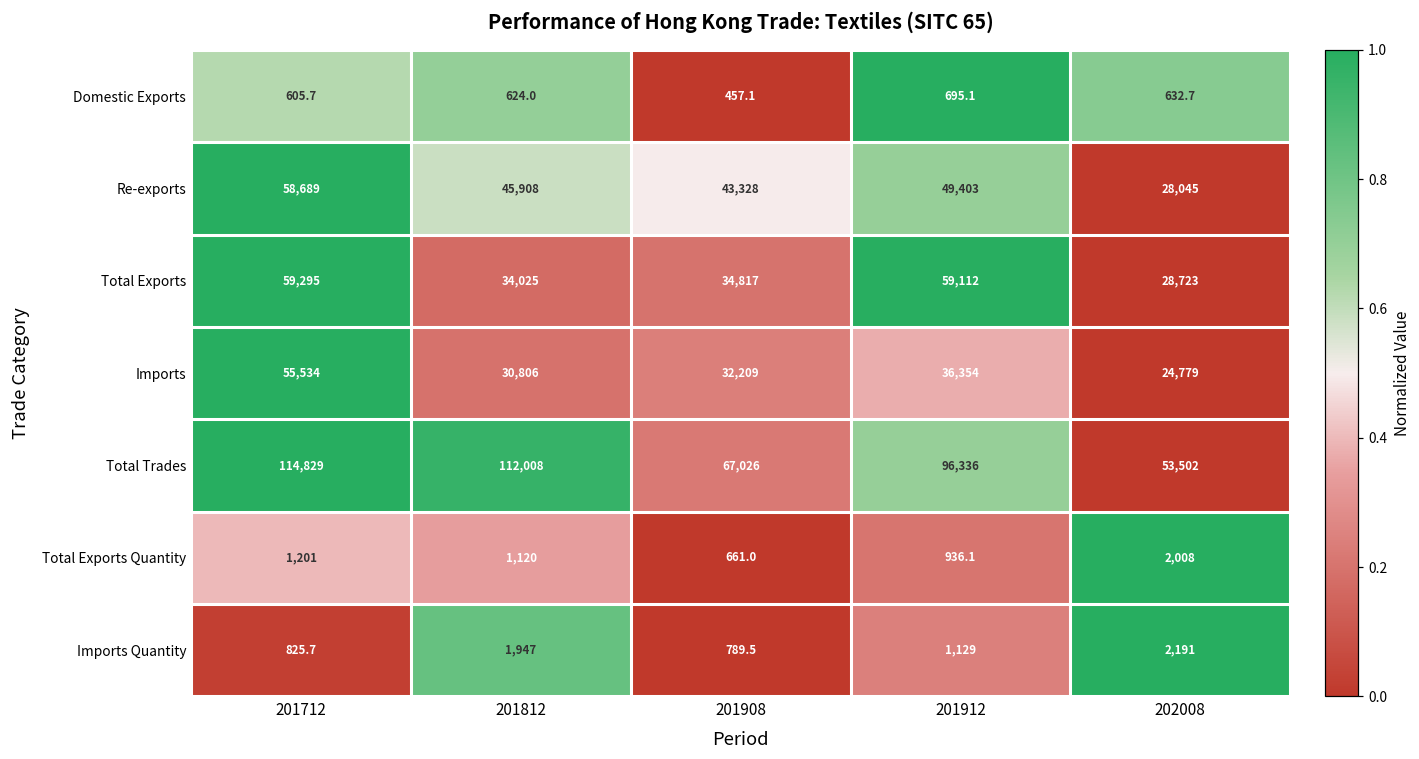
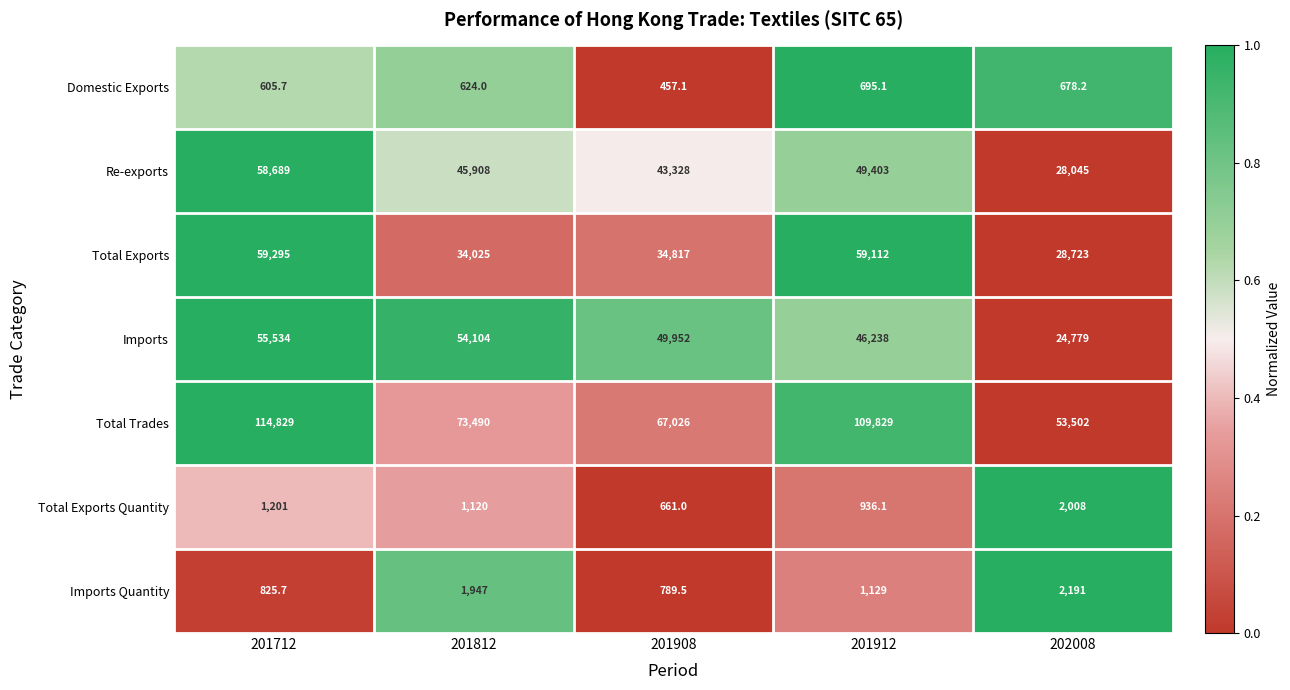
  {
    "Domestic Exports": {
      "201712": "605.7",
      "201812": "624.0",
      "201908": "457.1",
      "201912": "695.1",
-     "202008": "632.7"
+     "202008": "678.2"
    },
    "Re-exports": {
      "201712": "58,689",
      "201812": "45,908",
      "201908": "43,328",
      "201912": "49,403",
      "202008": "28,045"
    },
    "Total Exports": {
      "201712": "59,295",
      "201812": "34,025",
      "201908": "34,817",
      "201912": "59,112",
      "202008": "28,723"
    },
    "Imports": {
      "201712": "55,534",
-     "201812": "30,806",
-     "201908": "32,209",
-     "201912": "36,354",
+     "201812": "54,104",
+     "201908": "49,952",
+     "201912": "46,238",
      "202008": "24,779"
    },
    "Total Trades": {
      "201712": "114,829",
-     "201812": "112,008",
+     "201812": "73,490",
      "201908": "67,026",
-     "201912": "96,336",
+     "201912": "109,829",
      "202008": "53,502"
    },
    "Total Exports Quantity": {
      "201712": "1,201",
      "201812": "1,120",
      "201908": "661.0",
      "201912": "936.1",
      "202008": "2,008"
    },
    "Imports Quantity": {
      "201712": "825.7",
      "201812": "1,947",
      "201908": "789.5",
      "201912": "1,129",
      "202008": "2,191"
    }
  }
